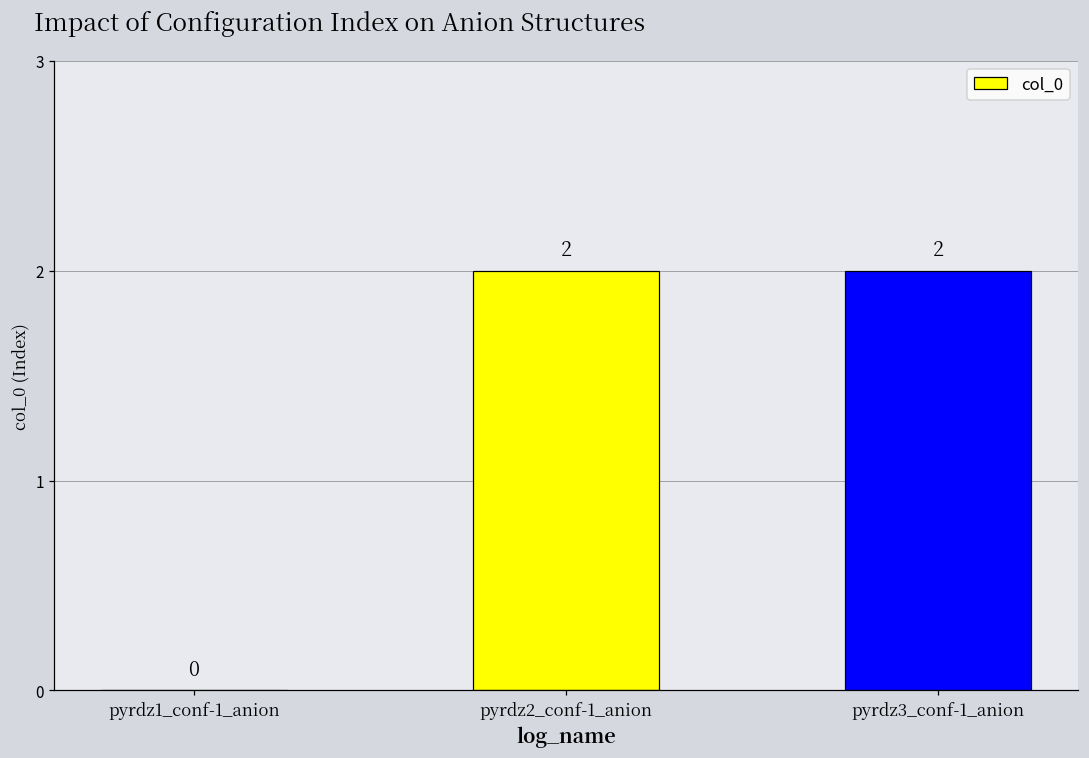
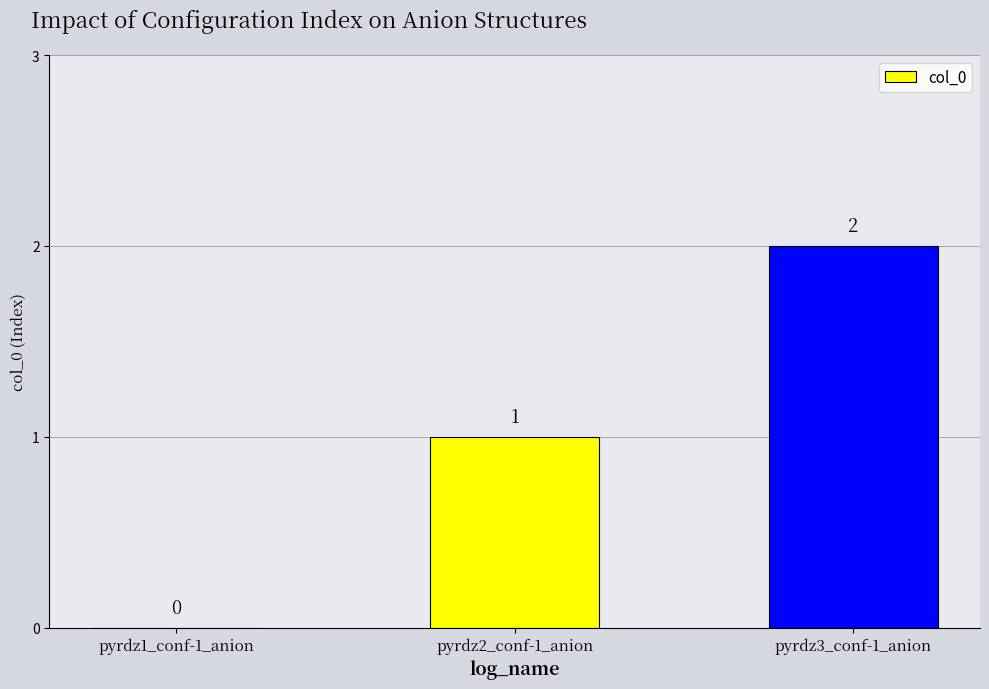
  {
    "pyrdz1_conf-1_anion": 0,
-   "pyrdz2_conf-1_anion": 2,
+   "pyrdz2_conf-1_anion": 1,
    "pyrdz3_conf-1_anion": 2
  }
